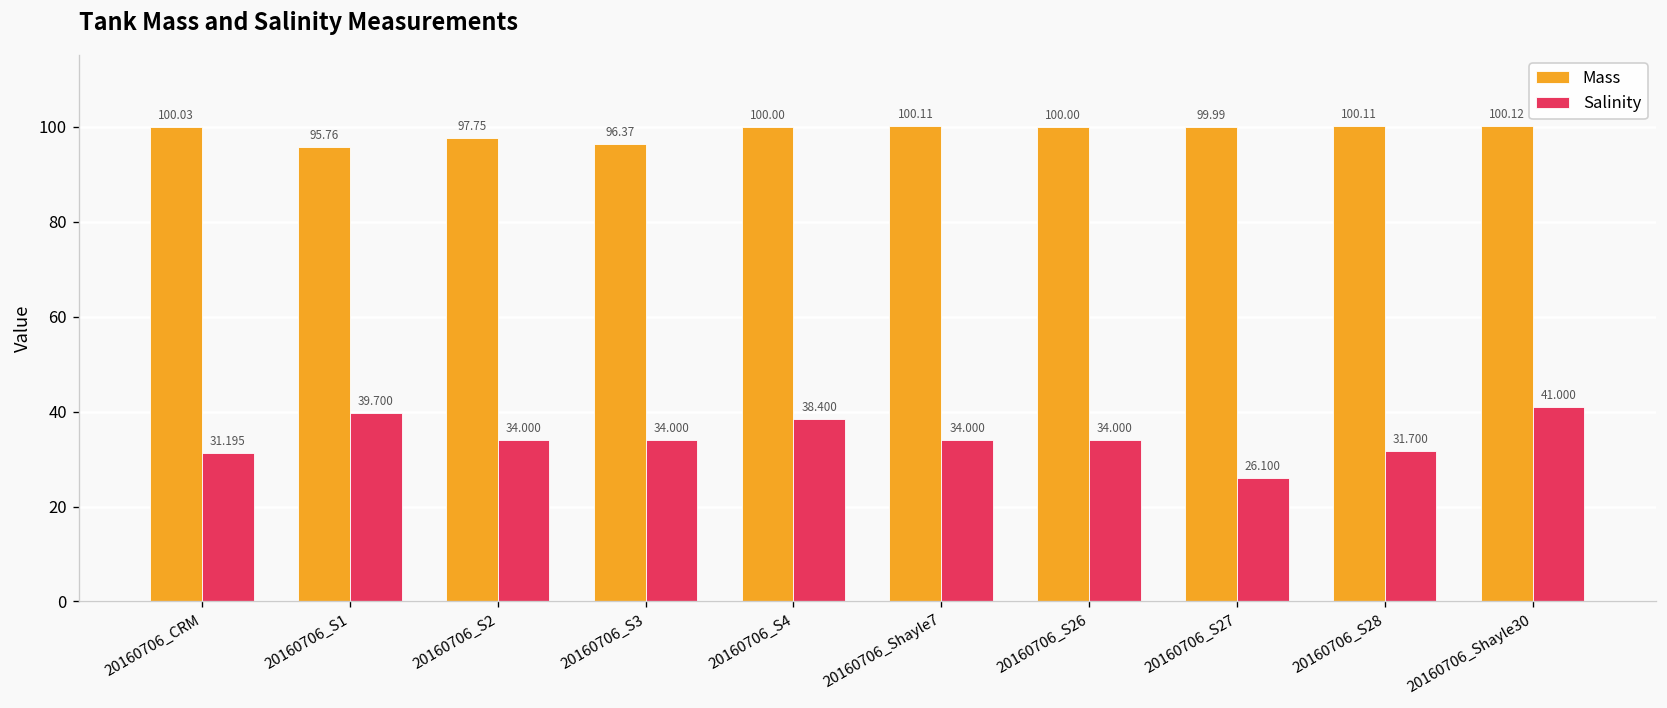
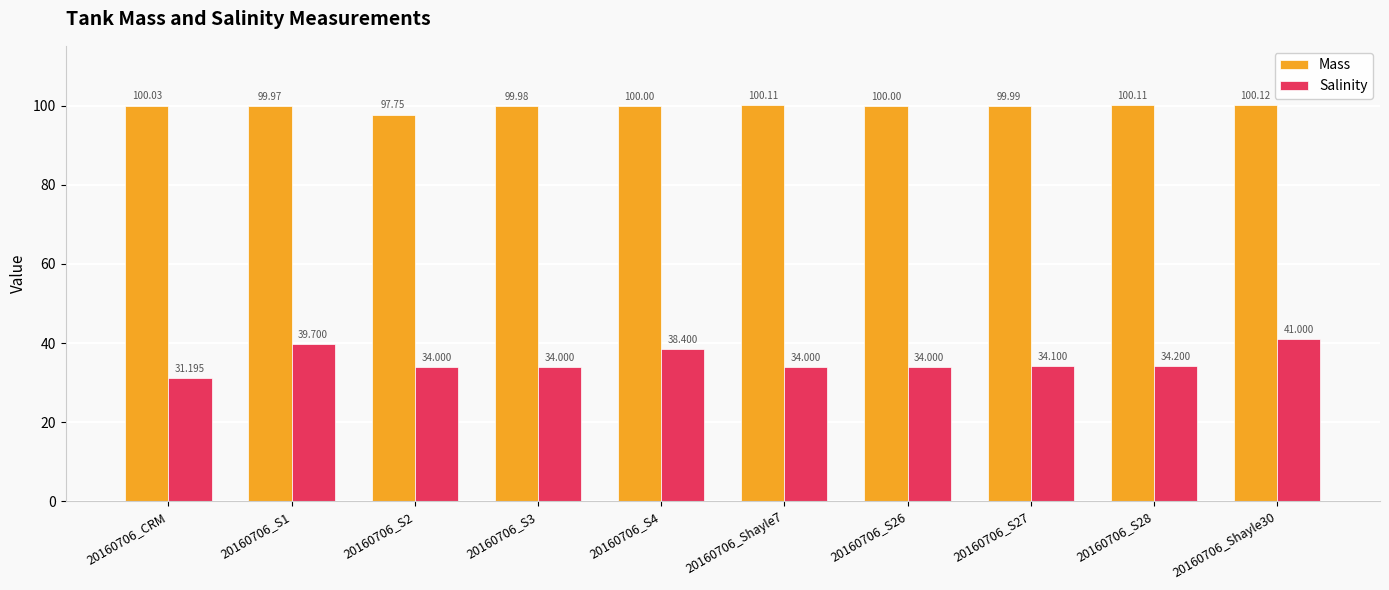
  {
    "Mass": {
      "20160706_CRM": 100.03,
-     "20160706_S1": 95.76,
+     "20160706_S1": 99.97,
      "20160706_S2": 97.75,
-     "20160706_S3": 96.37,
+     "20160706_S3": 99.98,
      "20160706_S4": 100.00,
      "20160706_Shayle7": 100.11,
      "20160706_S26": 100.00,
      "20160706_S27": 99.99,
      "20160706_S28": 100.11,
      "20160706_Shayle30": 100.12
    },
    "Salinity": {
      "20160706_CRM": 31.195,
      "20160706_S1": 39.700,
      "20160706_S2": 34.000,
      "20160706_S3": 34.000,
      "20160706_S4": 38.400,
      "20160706_Shayle7": 34.000,
      "20160706_S26": 34.000,
-     "20160706_S27": 26.100,
-     "20160706_S28": 31.700,
+     "20160706_S27": 34.100,
+     "20160706_S28": 34.200,
      "20160706_Shayle30": 41.000
    }
  }
